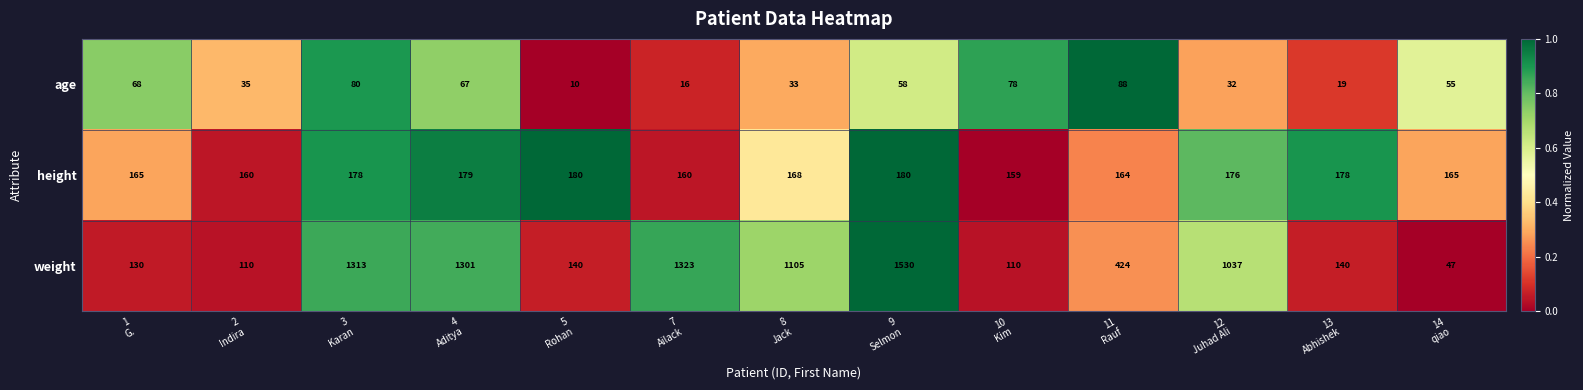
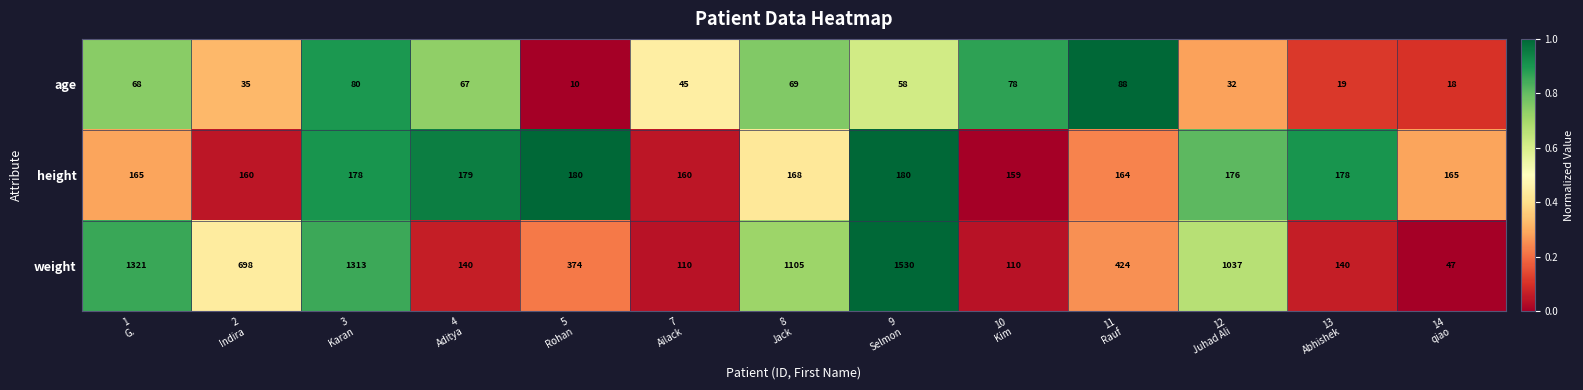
  {
    "age": {
      "1 G.": 68,
      "2 Indira": 35,
      "3 Karan": 80,
      "4 Aditya": 67,
      "5 Rohan": 10,
-     "7 Ailack": 16,
-     "8 Jack": 33,
+     "7 Ailack": 45,
+     "8 Jack": 69,
      "9 Selmon": 58,
      "10 Kim": 78,
      "11 Rauf": 88,
      "12 Juhad Ali": 32,
      "13 Abhishek": 19,
-     "14 qiao": 55
+     "14 qiao": 18
    },
    "height": {
      "1 G.": 165,
      "2 Indira": 160,
      "3 Karan": 178,
      "4 Aditya": 179,
      "5 Rohan": 180,
      "7 Ailack": 160,
      "8 Jack": 168,
      "9 Selmon": 180,
      "10 Kim": 159,
      "11 Rauf": 164,
      "12 Juhad Ali": 176,
      "13 Abhishek": 178,
      "14 qiao": 165
    },
    "weight": {
-     "1 G.": 130,
-     "2 Indira": 110,
+     "1 G.": 1321,
+     "2 Indira": 698,
      "3 Karan": 1313,
-     "4 Aditya": 1301,
-     "5 Rohan": 140,
-     "7 Ailack": 1323,
+     "4 Aditya": 140,
+     "5 Rohan": 374,
+     "7 Ailack": 110,
      "8 Jack": 1105,
      "9 Selmon": 1530,
      "10 Kim": 110,
      "11 Rauf": 424,
      "12 Juhad Ali": 1037,
      "13 Abhishek": 140,
      "14 qiao": 47
    }
  }
